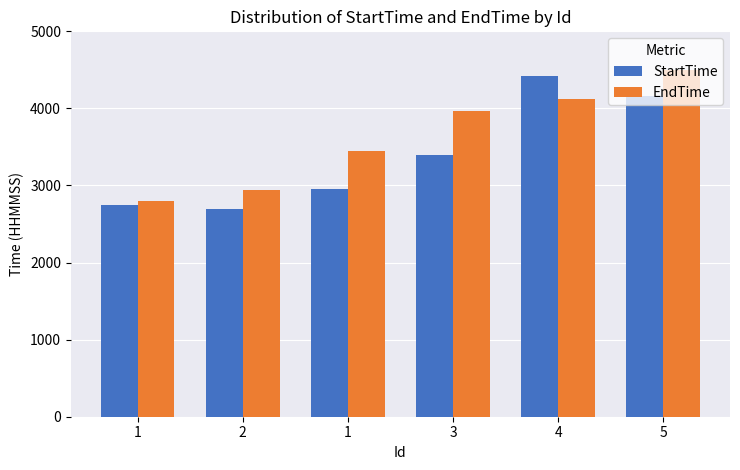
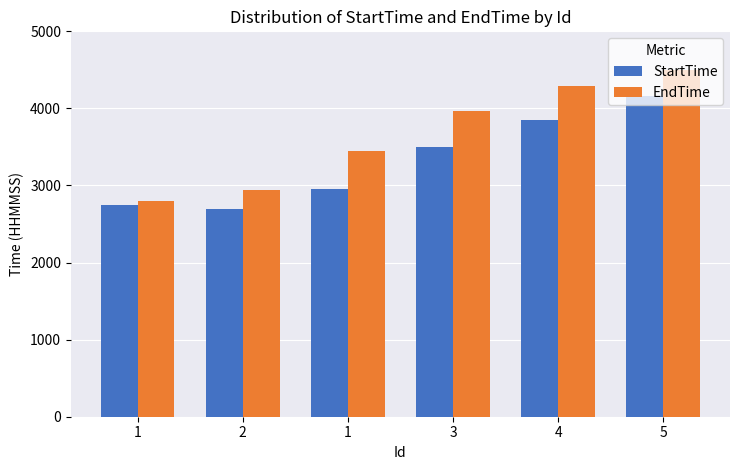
  {
    "StartTime": {
      "2": 2700,
-     "3": 3400,
-     "4": 4400
+     "3": 3500,
+     "4": 3800
    },
    "EndTime": {
      "2": 2900,
      "3": 4000,
-     "4": 4100
+     "4": 4300
    }
  }
